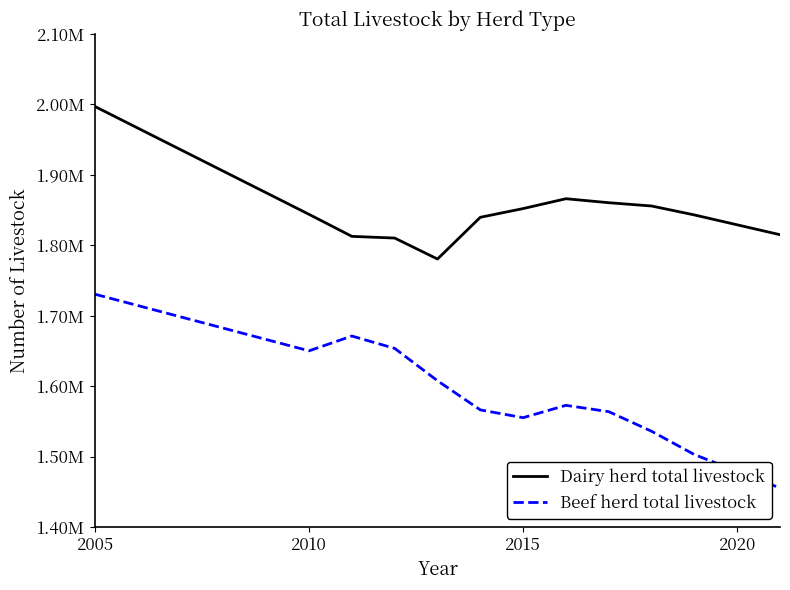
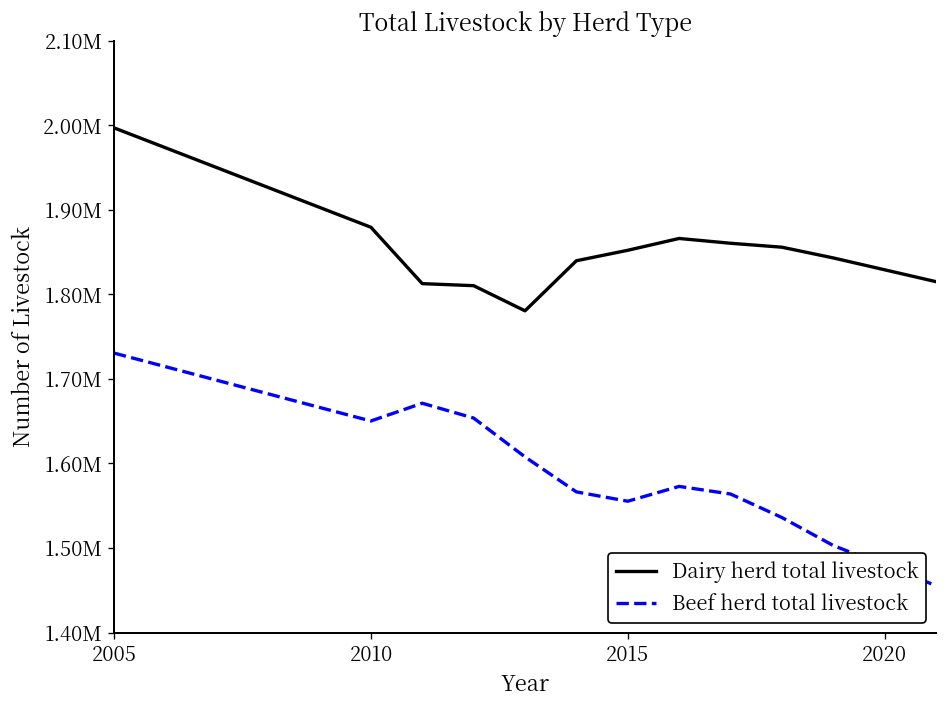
  {
    "Dairy herd total livestock": {
      "2005": 2000000,
-     "2010": 1840000,
+     "2010": 1880000,
      "2015": 1850000
    },
    "Beef herd total livestock": {
      "2005": 1730000,
      "2010": 1650000,
      "2015": 1560000
    }
  }
